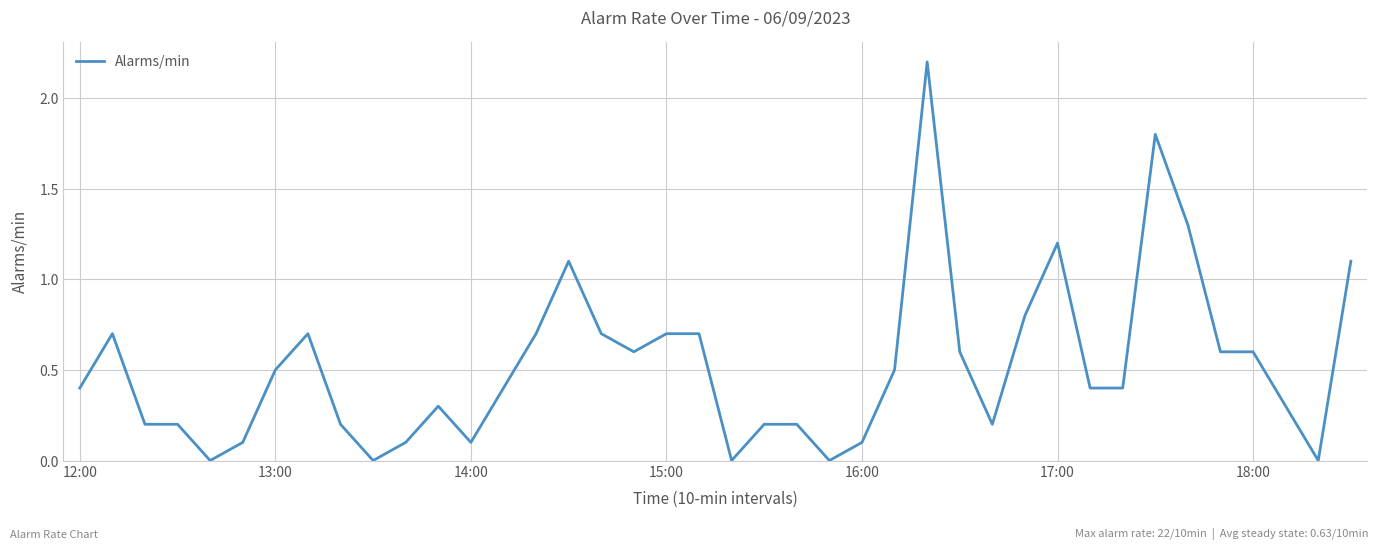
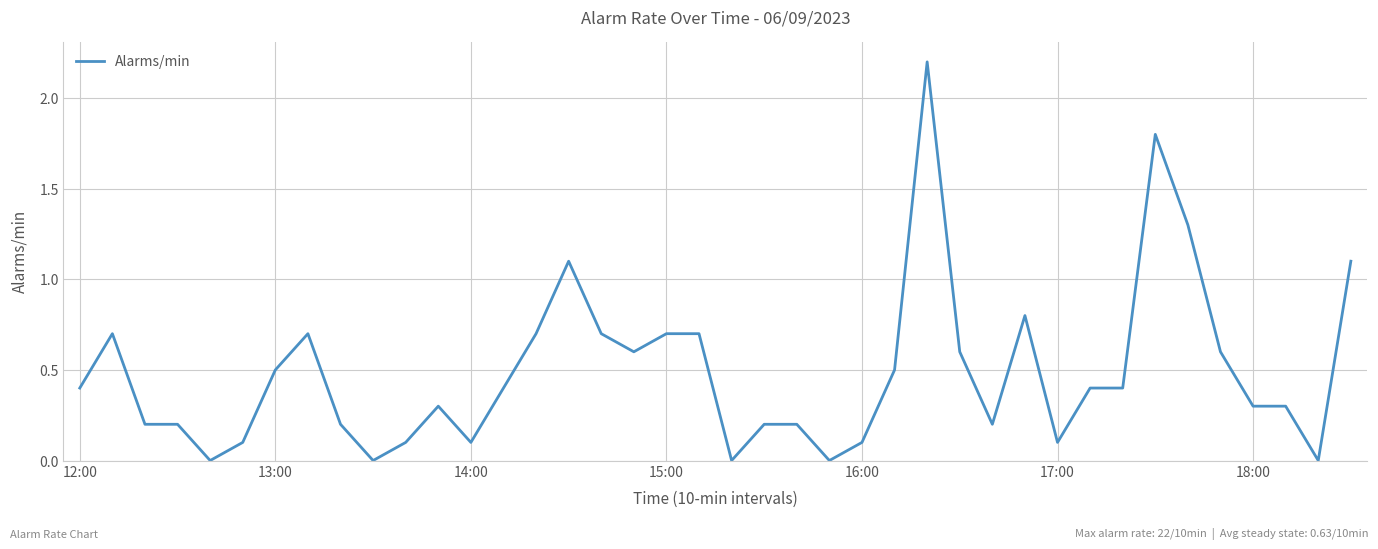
  {
    "12:00": 0.4,
    "13:00": 0.5,
    "14:00": 0.1,
    "15:00": 0.7,
    "16:00": 0.1,
-   "17:00": 1.2,
-   "18:00": 0.6
+   "17:00": 0.1,
+   "18:00": 0.3
  }
